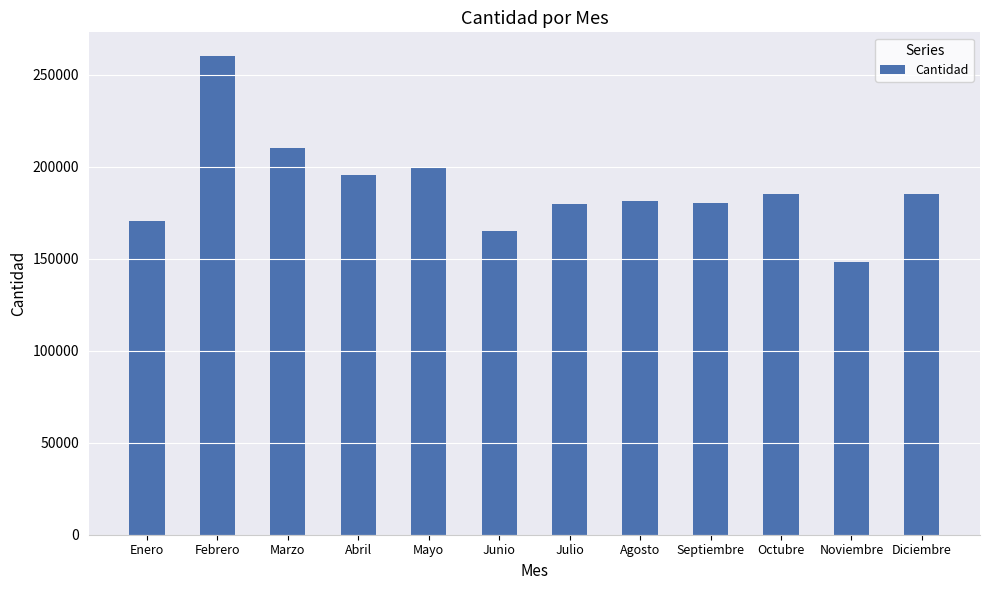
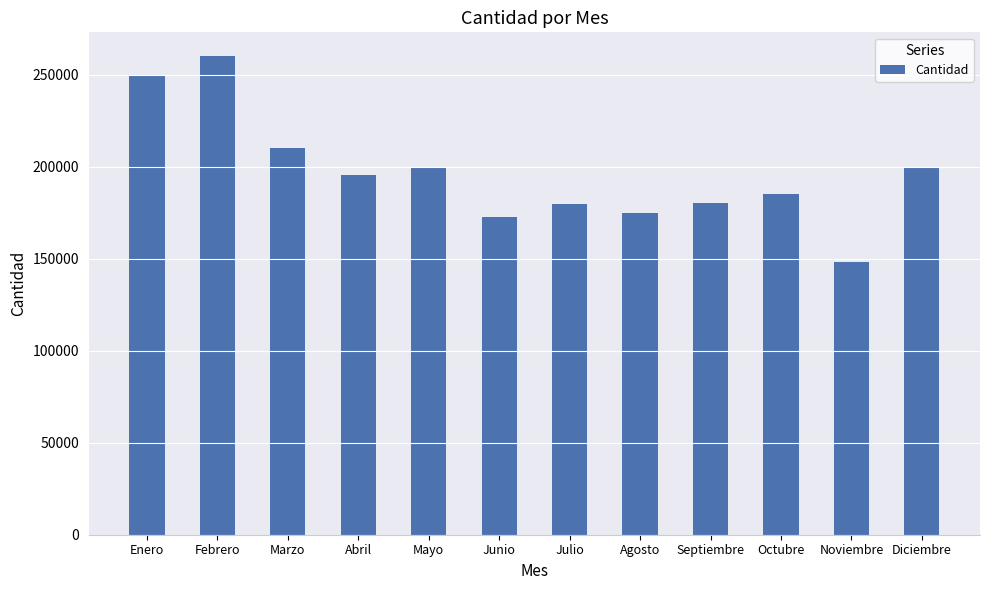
  {
-   "Enero": 170000,
+   "Enero": 250000,
    "Febrero": 260000,
    "Marzo": 210000,
    "Abril": 196000,
    "Mayo": 200000,
-   "Junio": 165000,
+   "Junio": 172000,
    "Julio": 180000,
-   "Agosto": 181000,
+   "Agosto": 175000,
    "Septiembre": 180000,
    "Octubre": 185000,
    "Noviembre": 148000,
-   "Diciembre": 185000
+   "Diciembre": 200000
  }
